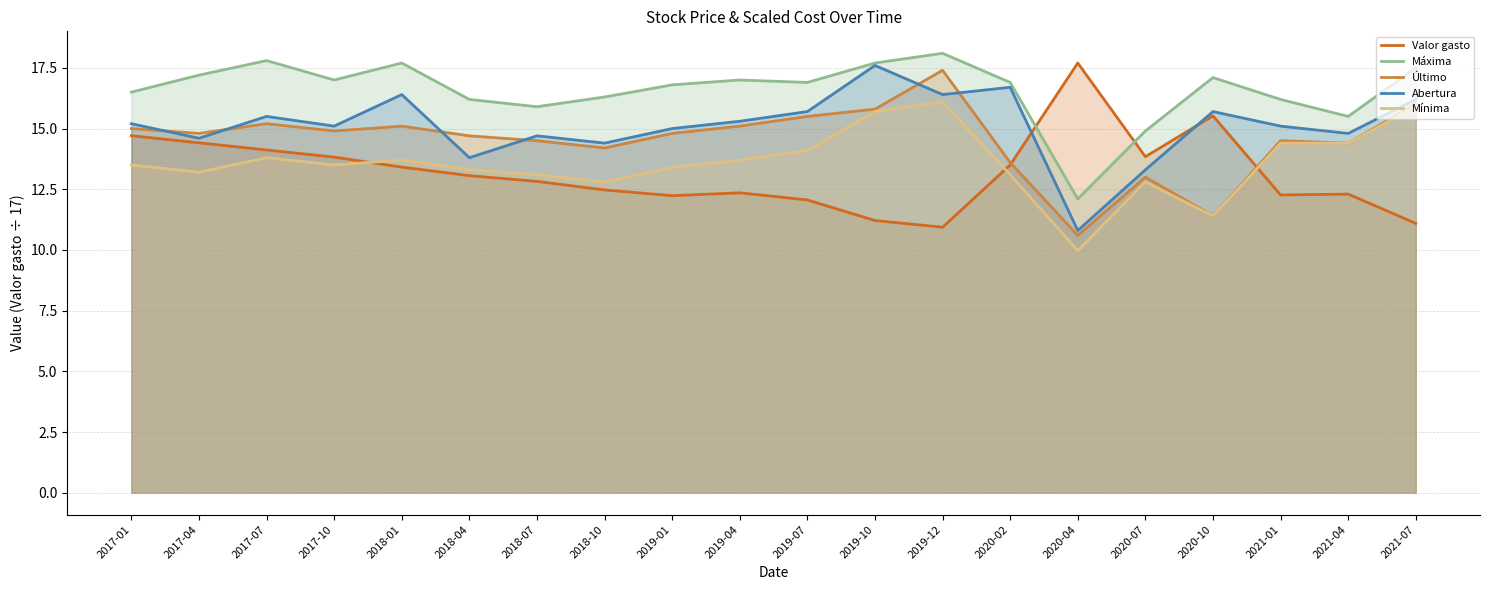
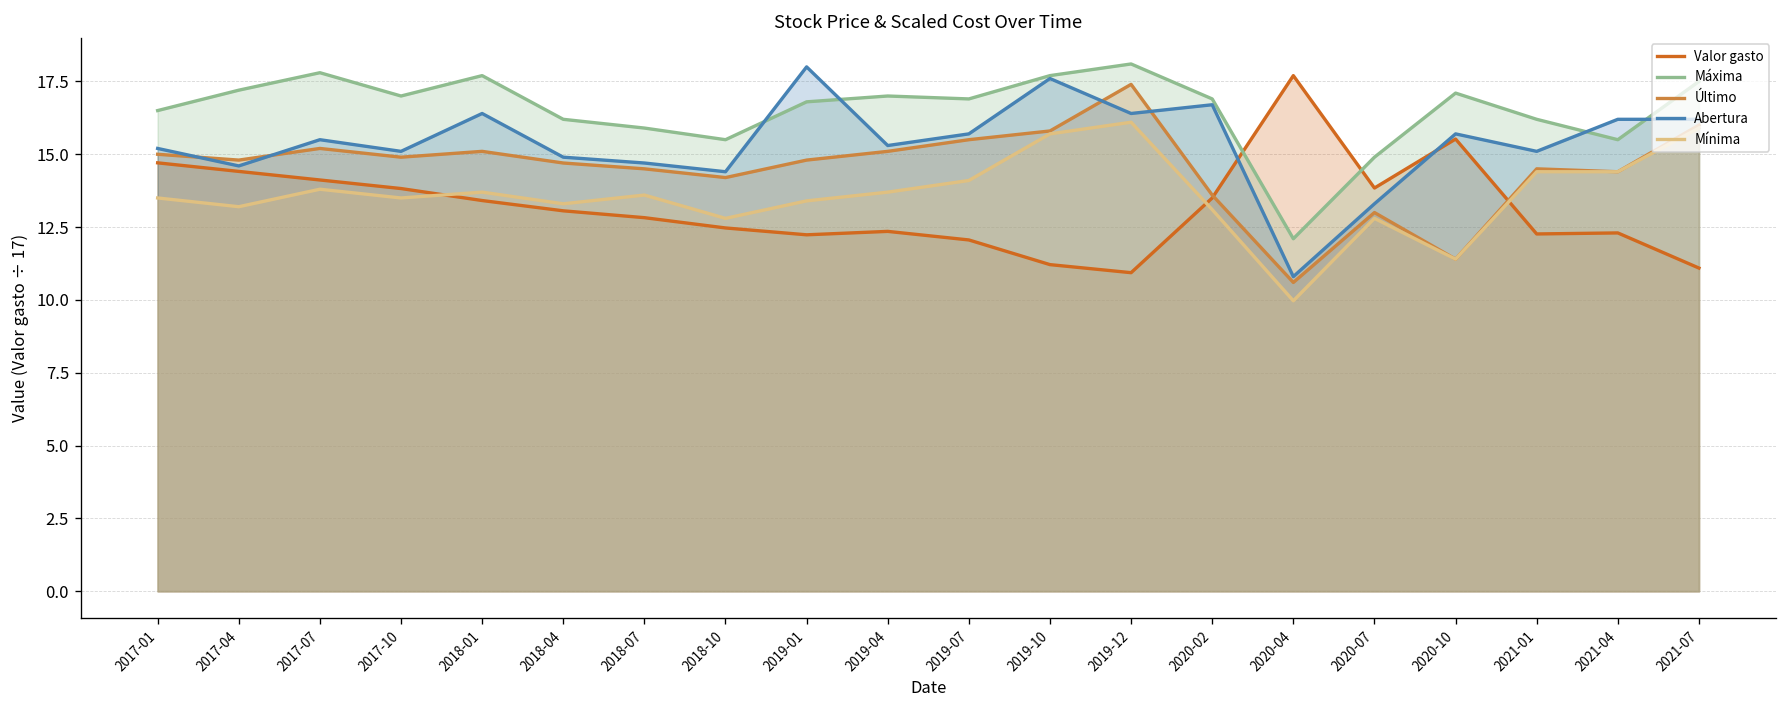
  {
    "Máxima": {
      "2017-01": 16.5,
      "2017-04": 17.2,
      "2017-07": 17.8,
      "2017-10": 17.0,
      "2018-01": 17.7,
      "2018-04": 16.2,
      "2018-07": 15.9,
-     "2018-10": 16.3,
+     "2018-10": 15.5,
      "2019-01": 16.8,
      "2019-04": 17.0,
      "2019-07": 16.9,
      "2019-12": 18.1,
      "2020-02": 16.9,
      "2020-04": 12.1,
      "2020-07": 14.9,
      "2020-10": 17.1,
      "2021-01": 16.2,
      "2021-04": 15.5
    },
    "Abertura": {
      "2017-01": 15.2,
      "2017-04": 14.6,
      "2017-07": 15.5,
      "2017-10": 15.1,
      "2018-01": 16.4,
-     "2018-04": 13.8,
+     "2018-04": 14.9,
      "2018-07": 14.7,
      "2018-10": 14.4,
-     "2019-01": 15,
+     "2019-01": 18,
      "2019-04": 15.3,
      "2019-07": 15.7,
      "2019-12": 16.4,
      "2020-02": 16.7,
      "2020-04": 10.8,
      "2020-07": 13.3,
      "2020-10": 15.7,
      "2021-01": 15.1,
-     "2021-04": 14.8
+     "2021-04": 16.2
    },
    "Mínima": {
      "2017-01": 13.5,
      "2017-04": 13.2,
      "2017-07": 13.8,
      "2017-10": 13.5,
      "2018-01": 13.7,
      "2018-04": 13.3,
-     "2018-07": 13.1,
+     "2018-07": 13.6,
      "2018-10": 12.8,
      "2019-01": 13.4,
      "2019-04": 13.7,
      "2019-07": 14.1,
      "2019-12": 16.1,
      "2020-02": 13.1,
      "2020-04": 10.0,
      "2020-07": 12.8
    }
  }
